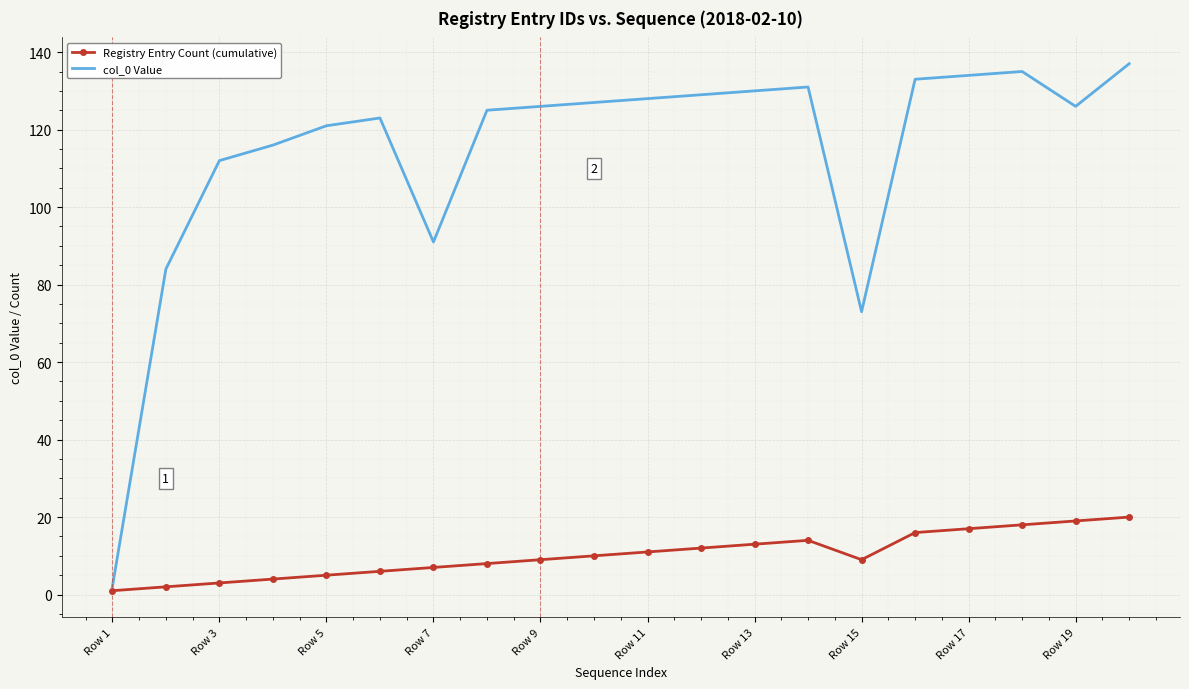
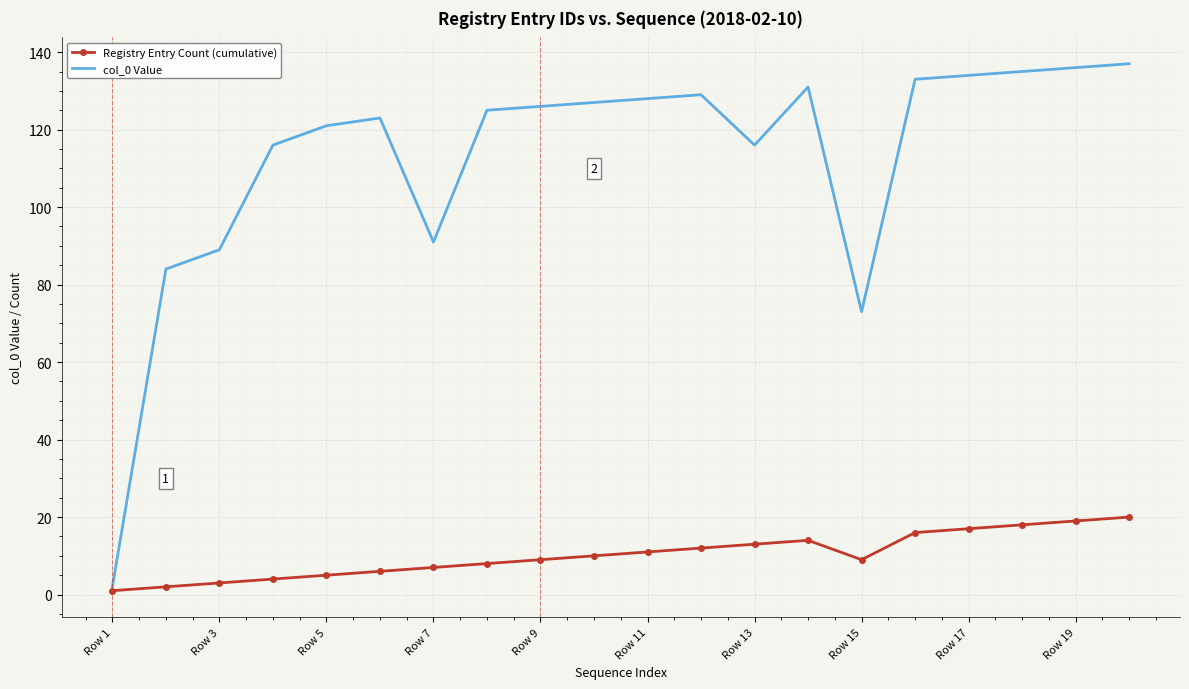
  {
    "Registry Entry Count (cumulative)": {
      "Row 1": 1,
      "Row 3": 3,
      "Row 5": 5,
      "Row 7": 7,
      "Row 9": 9,
      "Row 11": 11,
      "Row 13": 13,
      "Row 15": 9,
      "Row 17": 17,
      "Row 19": 19
    },
    "col_0 Value": {
      "Row 1": 2,
-     "Row 3": 112,
+     "Row 3": 89,
      "Row 5": 121,
      "Row 7": 91,
      "Row 9": 126,
      "Row 11": 128,
-     "Row 13": 130,
+     "Row 13": 116,
      "Row 15": 73,
      "Row 17": 134,
-     "Row 19": 126
+     "Row 19": 136
    }
  }
